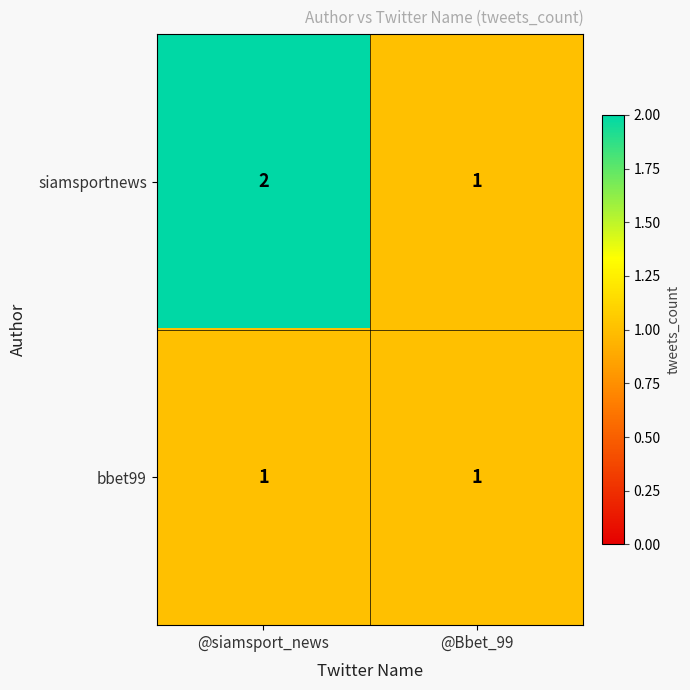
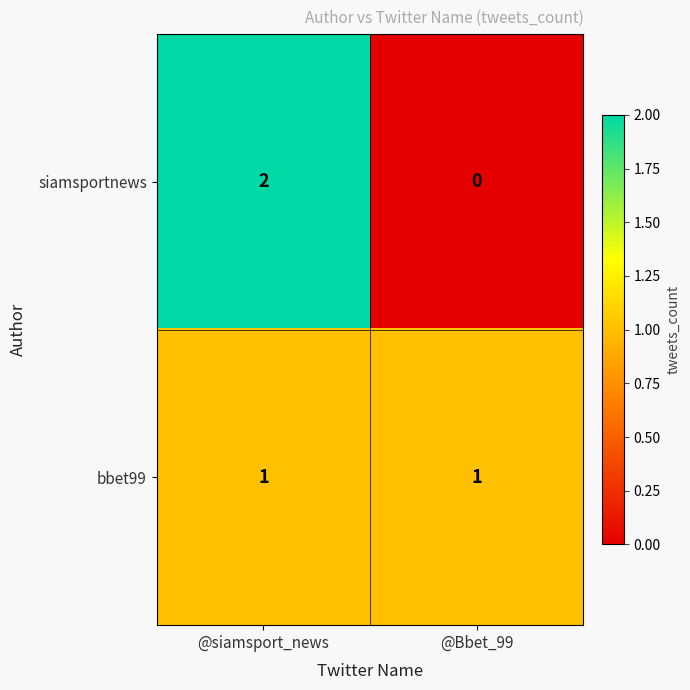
  {
    "siamsportnews": {
      "@siamsport_news": 2,
-     "@Bbet_99": 1
+     "@Bbet_99": 0
    },
    "bbet99": {
      "@siamsport_news": 1,
      "@Bbet_99": 1
    }
  }
